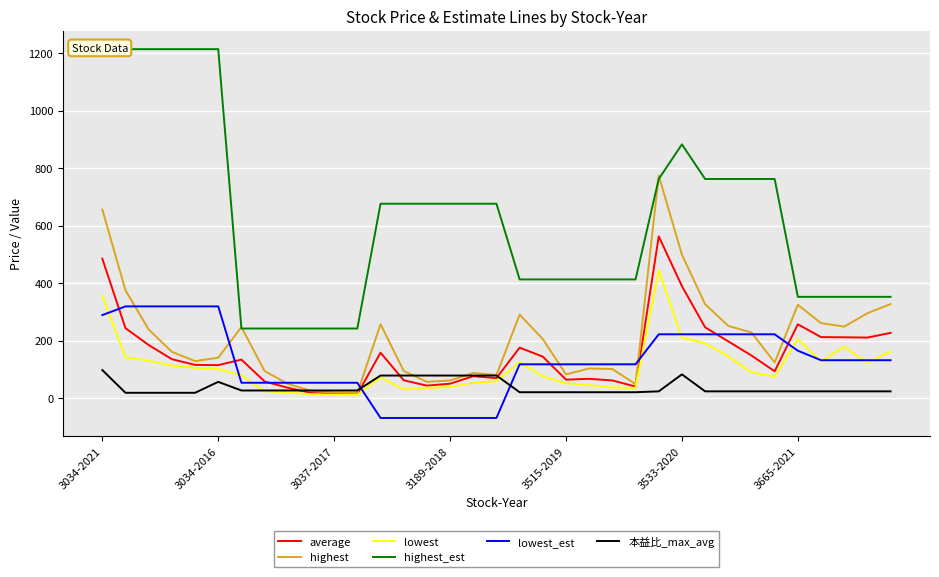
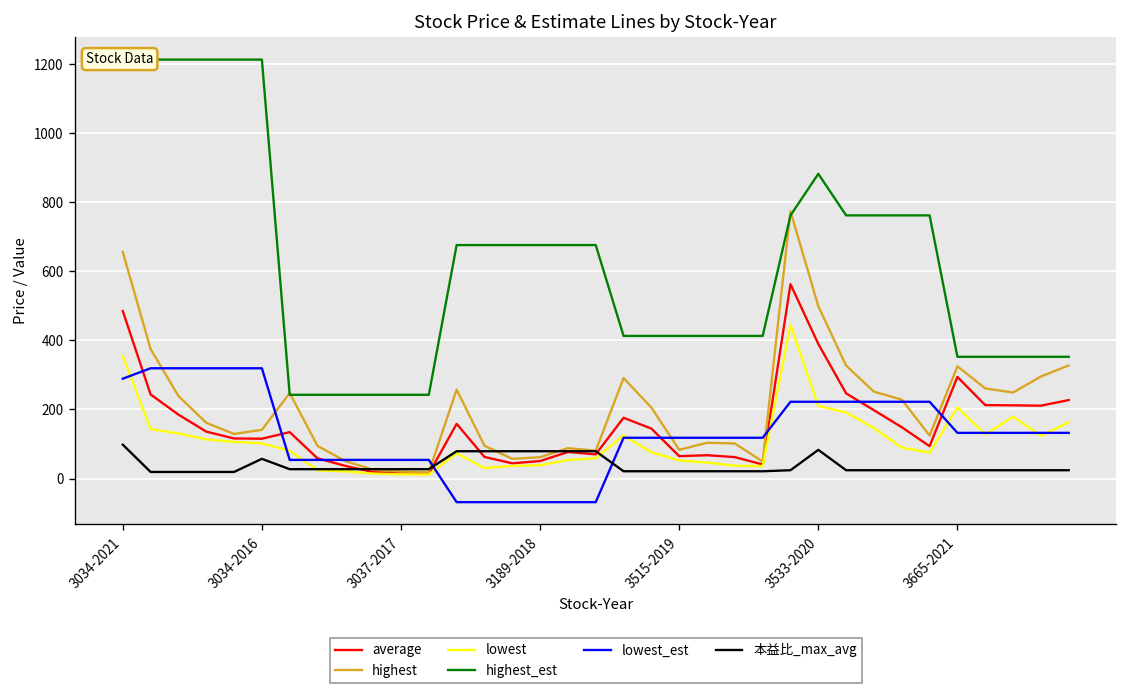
  {
    "average": {
      "3034-2021": 490,
      "3034-2016": 120,
      "3189-2018": 50,
      "3515-2019": 60,
      "3533-2020": 390,
-     "3665-2021": 260
+     "3665-2021": 290
    },
    "highest": {
      "3034-2021": 660,
      "3034-2016": 140,
      "3189-2018": 60,
      "3515-2019": 80,
      "3533-2020": 500,
      "3665-2021": 330
    },
    "lowest": {
      "3034-2021": 360,
      "3034-2016": 100,
      "3189-2018": 40,
      "3515-2019": 50,
      "3533-2020": 210,
      "3665-2021": 210
    },
    "highest_est": {
      "3034-2016": 1210,
      "3037-2017": 240,
      "3189-2018": 680,
      "3515-2019": 410,
      "3533-2020": 880,
      "3665-2021": 350
    },
    "lowest_est": {
      "3034-2021": 290,
      "3034-2016": 320,
      "3037-2017": 50,
      "3189-2018": -70,
      "3515-2019": 120,
      "3533-2020": 220,
-     "3665-2021": 170
+     "3665-2021": 130
    },
    "本益比_max_avg": {
      "3034-2021": 100,
      "3034-2016": 60,
      "3189-2018": 80,
      "3515-2019": 20,
      "3533-2020": 80,
      "3665-2021": 20
    }
  }
